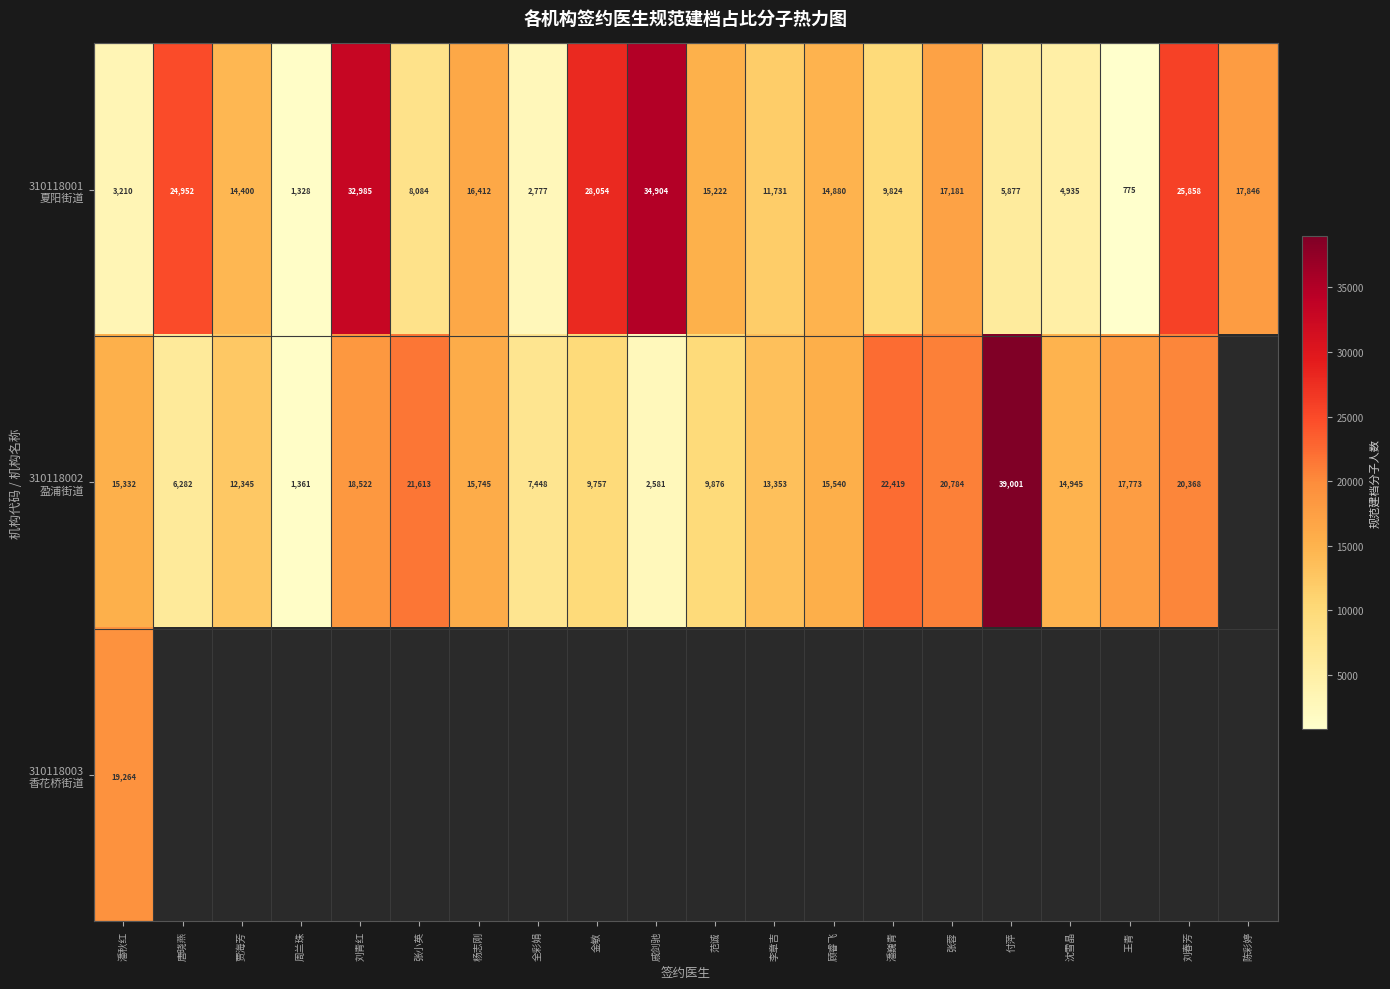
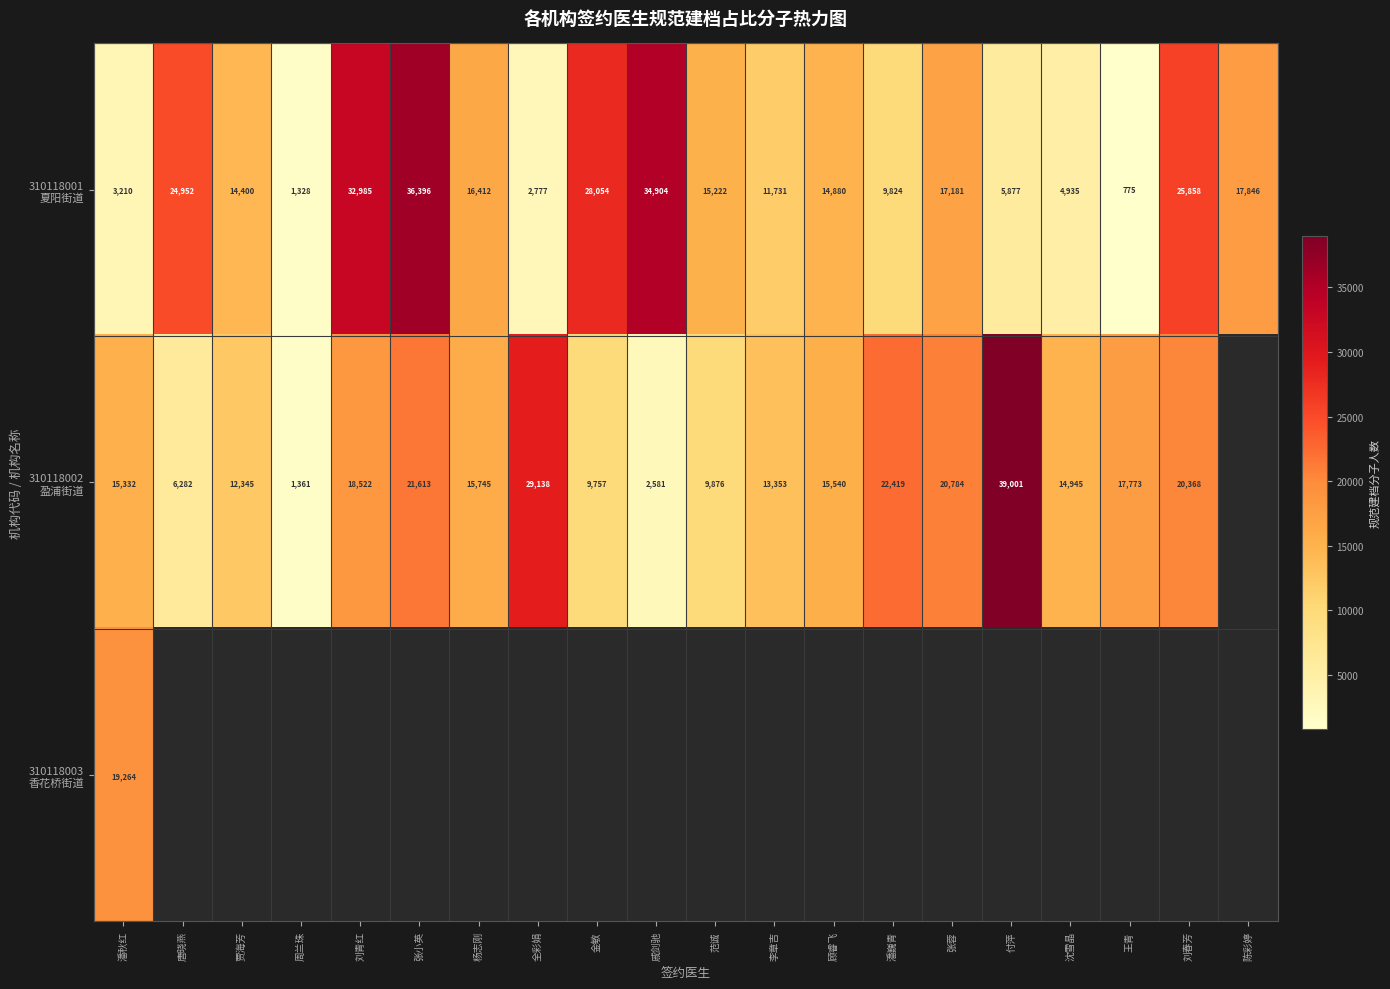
  {
    "310118001 夏阳街道": {
      "潘秋红": "3,210",
      "唐晓燕": "24,952",
      "贾海芳": "14,400",
      "周兰珠": "1,328",
      "刘青红": "32,985",
-     "张小英": "8,084",
+     "张小英": "36,396",
      "杨志刚": "16,412",
      "全彩娟": "2,777",
      "金敏": "28,054",
      "戚剑驰": "34,904",
      "范诚": "15,222",
      "李章吉": "11,731",
      "顾睿飞": "14,880",
      "潘巍青": "9,824",
      "张蓉": "17,181",
      "付萍": "5,877",
      "沈雪晶": "4,935",
      "王青": "775",
      "刘春芳": "25,858",
      "陈彩婷": "17,846"
    },
    "310118002 盈浦街道": {
      "潘秋红": "15,332",
      "唐晓燕": "6,282",
      "贾海芳": "12,345",
      "周兰珠": "1,361",
      "刘青红": "18,522",
      "张小英": "21,613",
      "杨志刚": "15,745",
-     "全彩娟": "7,448",
+     "全彩娟": "29,138",
      "金敏": "9,757",
      "戚剑驰": "2,581",
      "范诚": "9,876",
      "李章吉": "13,353",
      "顾睿飞": "15,540",
      "潘巍青": "22,419",
      "张蓉": "20,784",
      "付萍": "39,001",
      "沈雪晶": "14,945",
      "王青": "17,773",
      "刘春芳": "20,368"
    },
    "310118003 香花桥街道": {
      "潘秋红": "19,264"
    }
  }
